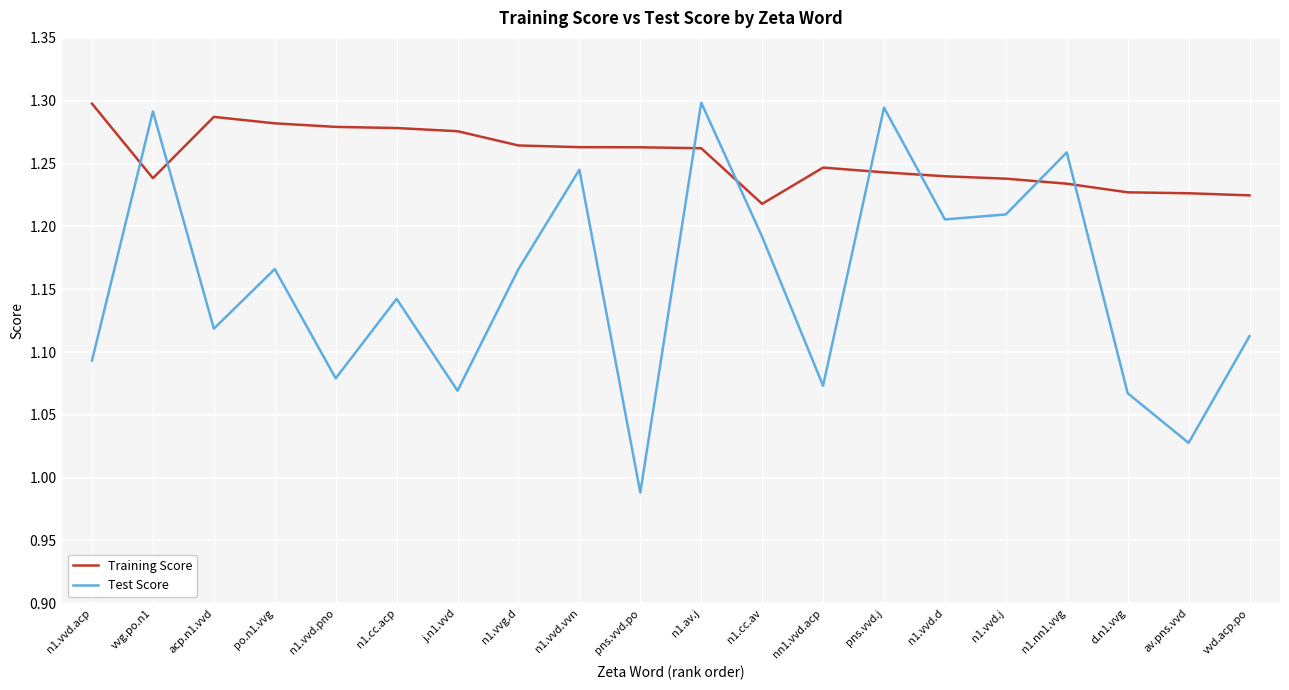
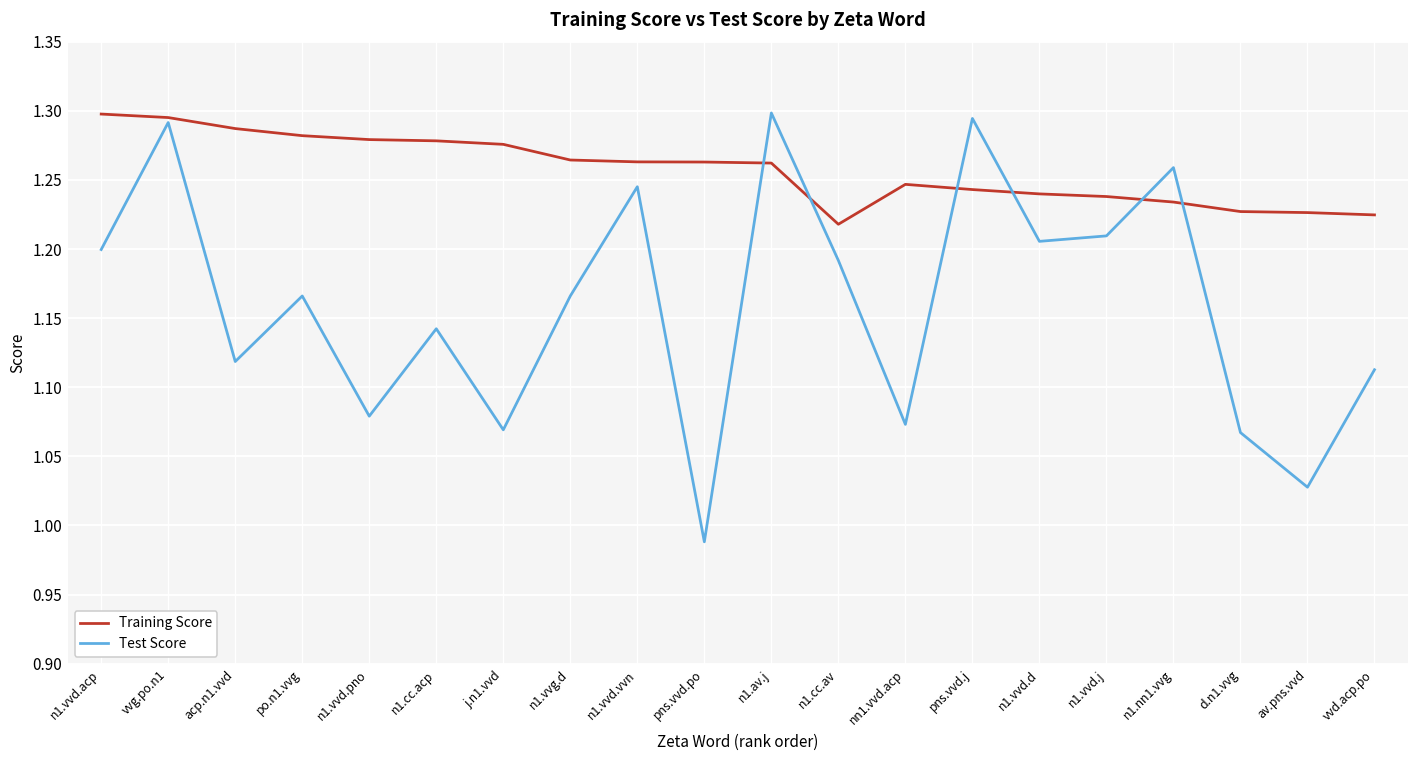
  {
    "Training Score": {
      "n1.vvd.acp": 1.298,
-     "vvg.po.n1": 1.238,
+     "vvg.po.n1": 1.295,
      "acp.n1.vvd": 1.287,
      "po.n1.vvg": 1.282,
      "n1.vvd.pno": 1.279,
      "n1.cc.acp": 1.278,
      "j.n1.vvd": 1.276,
      "n1.vvg.d": 1.264,
      "n1.vvd.vvn": 1.263,
      "pns.vvd.po": 1.263,
      "n1.av.j": 1.262,
      "n1.cc.av": 1.218,
      "nn1.vvd.acp": 1.247,
      "pns.vvd.j": 1.243,
      "n1.vvd.d": 1.240,
      "n1.vvd.j": 1.238,
      "n1.nn1.vvg": 1.234,
      "d.n1.vvg": 1.227,
      "av.pns.vvd": 1.226,
      "vvd.acp.po": 1.225
    },
    "Test Score": {
-     "n1.vvd.acp": 1.093,
+     "n1.vvd.acp": 1.200,
      "vvg.po.n1": 1.292,
      "acp.n1.vvd": 1.119,
      "po.n1.vvg": 1.166,
      "n1.vvd.pno": 1.079,
      "n1.cc.acp": 1.142,
      "j.n1.vvd": 1.069,
      "n1.vvg.d": 1.166,
      "n1.vvd.vvn": 1.245,
      "pns.vvd.po": 0.988,
      "n1.av.j": 1.298,
      "n1.cc.av": 1.192,
      "nn1.vvd.acp": 1.073,
      "pns.vvd.j": 1.294,
      "n1.vvd.d": 1.206,
      "n1.vvd.j": 1.209,
      "n1.nn1.vvg": 1.259,
      "d.n1.vvg": 1.067,
      "av.pns.vvd": 1.028,
      "vvd.acp.po": 1.113
    }
  }
